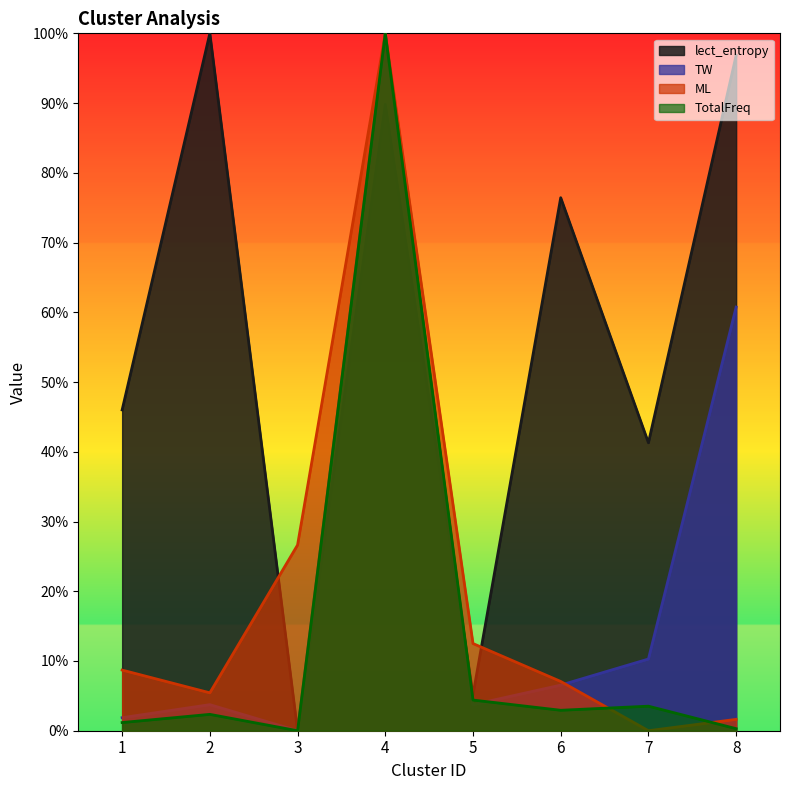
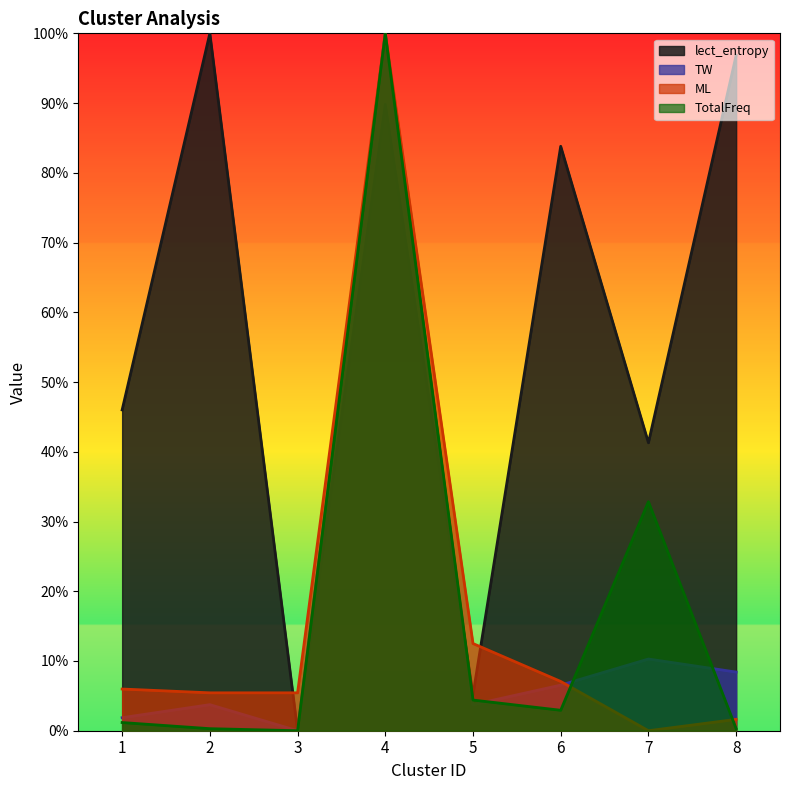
  {
    "lect_entropy": {
      "1": "46%",
      "2": "100%",
      "4": "90%",
      "5": "5%",
-     "6": "76%",
+     "6": "84%",
      "7": "41%"
    },
    "TW": {
      "1": "2%",
      "2": "4%",
      "5": "4%",
      "6": "7%",
      "7": "10%",
-     "8": "61%"
+     "8": "8%"
    },
    "ML": {
-     "1": "9%",
+     "1": "6%",
      "2": "5%",
-     "3": "27%",
+     "3": "5%",
      "5": "13%",
      "6": "7%",
      "7": "0%",
      "8": "2%"
    },
    "TotalFreq": {
      "1": "1%",
-     "2": "2%",
+     "2": "0%",
      "5": "4%",
      "6": "3%",
-     "7": "4%",
+     "7": "33%",
      "8": "0%"
    }
  }
